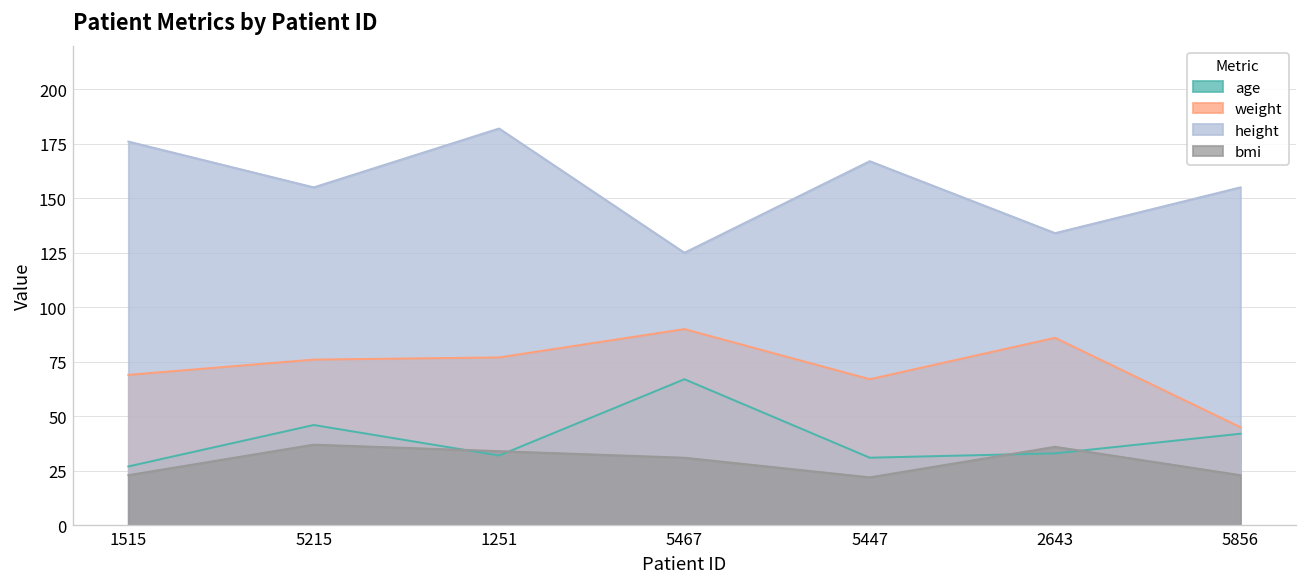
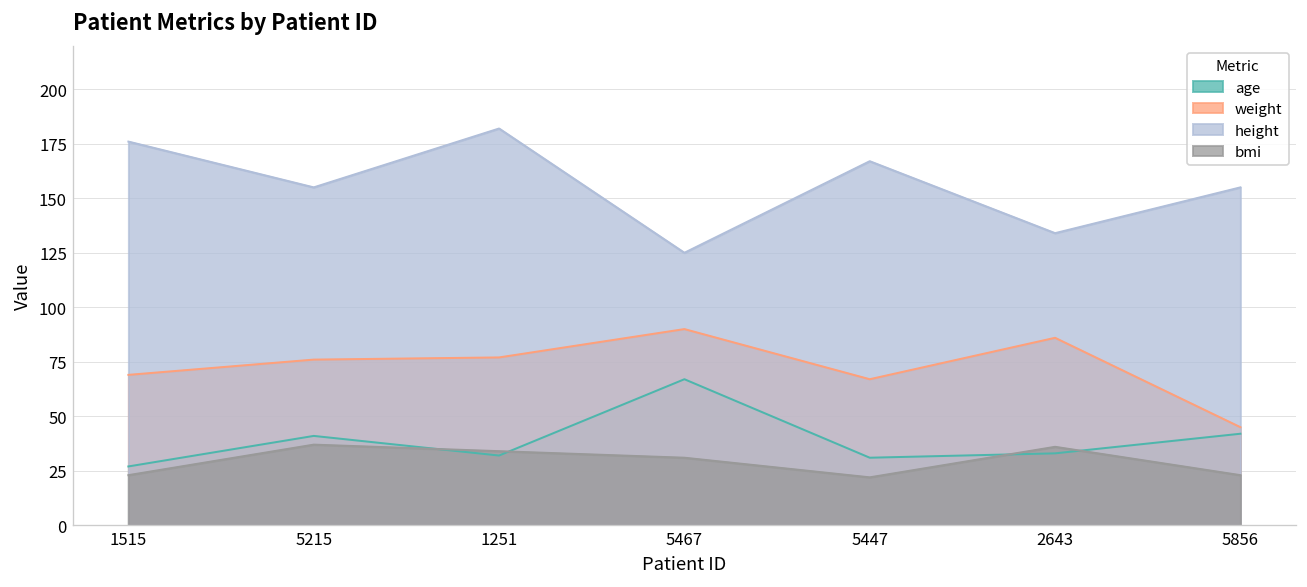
  {
    "age": {
      "1515": 27,
-     "5215": 46,
+     "5215": 41,
      "1251": 32,
      "5467": 67,
      "5447": 31,
      "2643": 33,
      "5856": 42
    },
    "weight": {
      "1515": 69,
      "5215": 76,
      "1251": 77,
      "5467": 90,
      "5447": 67,
      "2643": 86,
      "5856": 45
    },
    "height": {
      "1515": 176,
      "5215": 155,
      "1251": 182,
      "5467": 125,
      "5447": 167,
      "2643": 134,
      "5856": 155
    },
    "bmi": {
      "1515": 23,
      "5215": 37,
      "1251": 34,
      "5467": 31,
      "5447": 22,
      "2643": 36,
      "5856": 23
    }
  }
